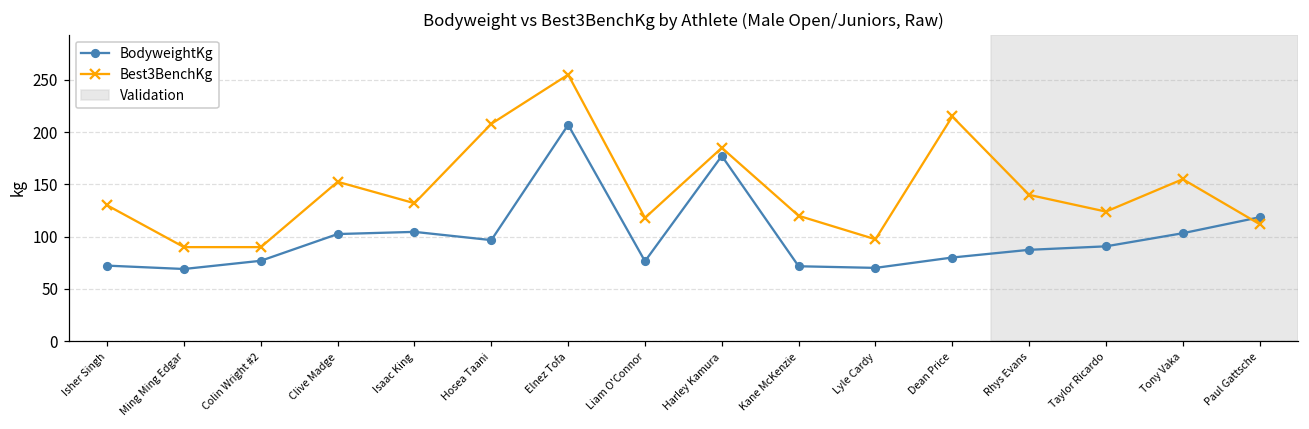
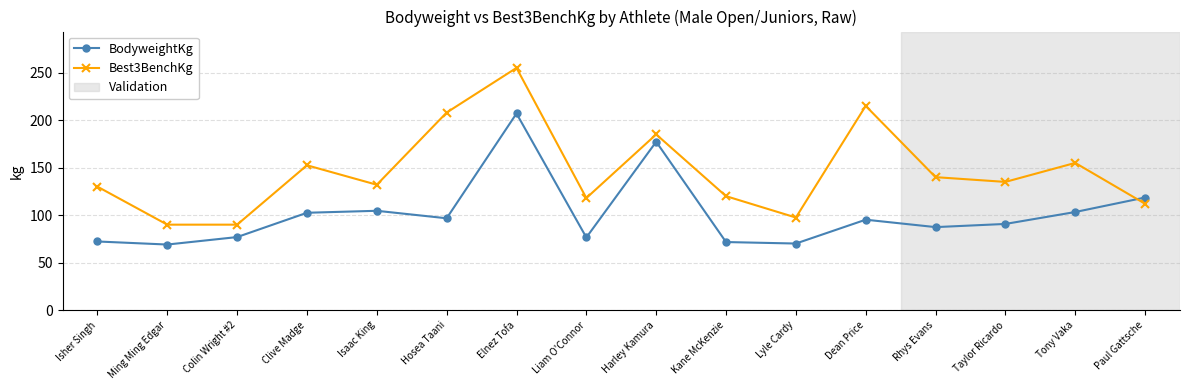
  {
    "BodyweightKg": {
      "Isher Singh": 70,
      "Ming Ming Edgar": 70,
      "Colin Wright #2": 80,
      "Clive Madge": 100,
      "Isaac King": 100,
      "Hosea Taani": 100,
      "Elnez Tofa": 210,
      "Liam O'Connor": 80,
      "Harley Kamura": 180,
      "Kane McKenzie": 70,
      "Lyle Cardy": 70,
-     "Dean Price": 80,
+     "Dean Price": 100,
      "Rhys Evans": 90,
      "Taylor Ricardo": 90,
      "Tony Vaka": 100,
      "Paul Gattsche": 120
    },
    "Best3BenchKg": {
      "Isher Singh": 130,
      "Ming Ming Edgar": 90,
      "Colin Wright #2": 90,
      "Clive Madge": 150,
      "Isaac King": 130,
      "Hosea Taani": 210,
      "Elnez Tofa": 260,
      "Liam O'Connor": 120,
      "Harley Kamura": 190,
      "Kane McKenzie": 120,
      "Lyle Cardy": 100,
      "Dean Price": 220,
      "Rhys Evans": 140,
-     "Taylor Ricardo": 120,
+     "Taylor Ricardo": 140,
      "Tony Vaka": 160,
      "Paul Gattsche": 110
    }
  }
